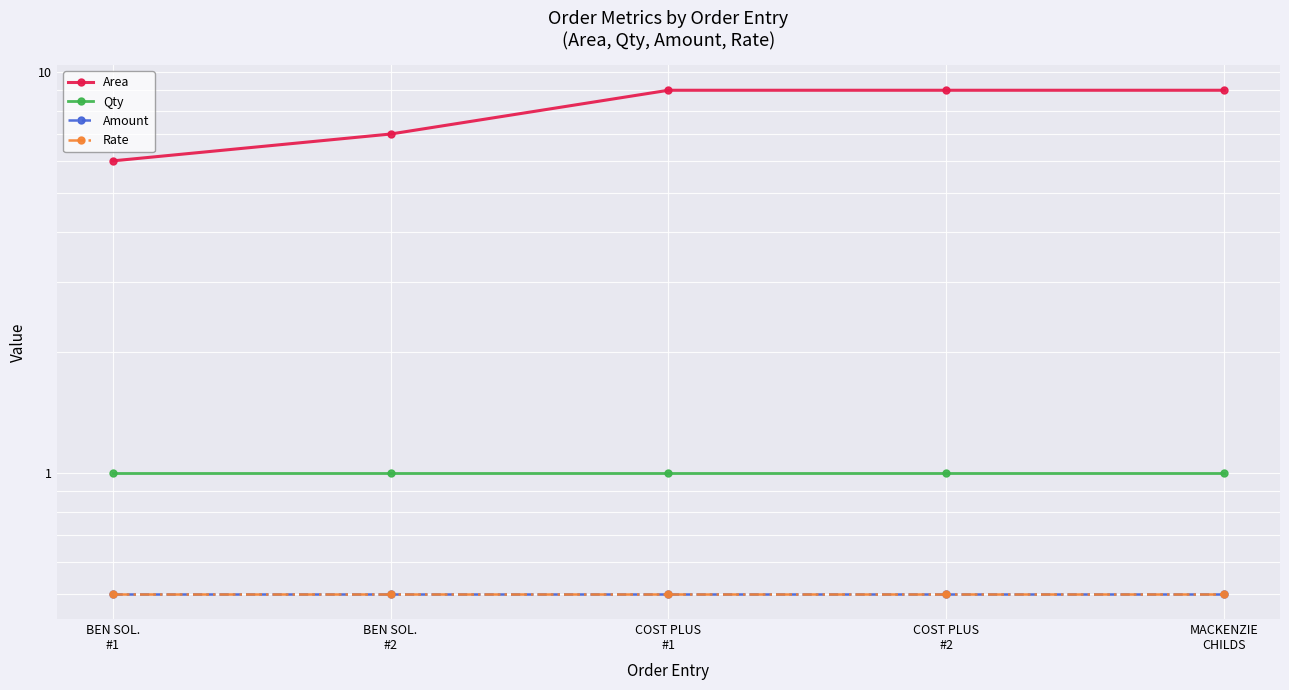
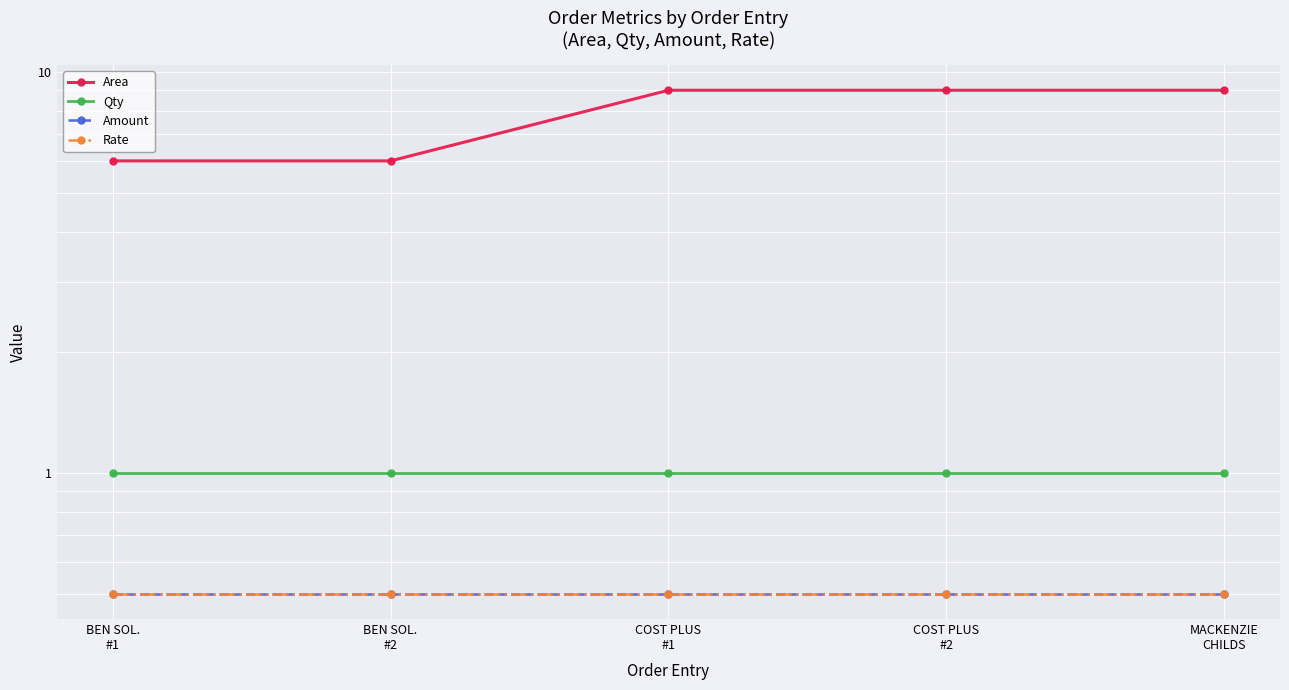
  {
    "Area": {
      "BEN SOL. #1": 6,
-     "BEN SOL. #2": 7,
+     "BEN SOL. #2": 6,
      "COST PLUS #1": 9,
      "COST PLUS #2": 9,
      "MACKENZIE CHILDS": 9
    },
    "Qty": {
      "BEN SOL. #1": 1,
      "BEN SOL. #2": 1,
      "COST PLUS #1": 1,
      "COST PLUS #2": 1,
      "MACKENZIE CHILDS": 1
    },
    "Rate": {
      "BEN SOL. #1": 0.50,
      "BEN SOL. #2": 0.50,
      "COST PLUS #1": 0.50,
      "COST PLUS #2": 0.50,
      "MACKENZIE CHILDS": 0.50
    }
  }
